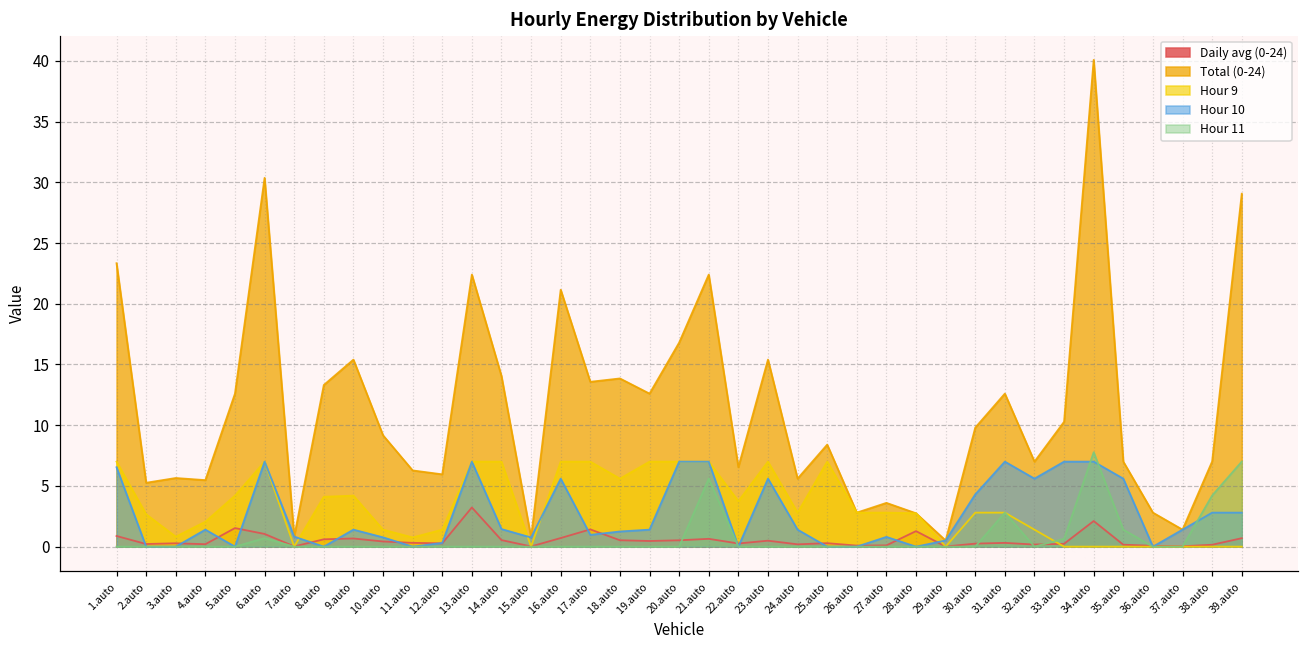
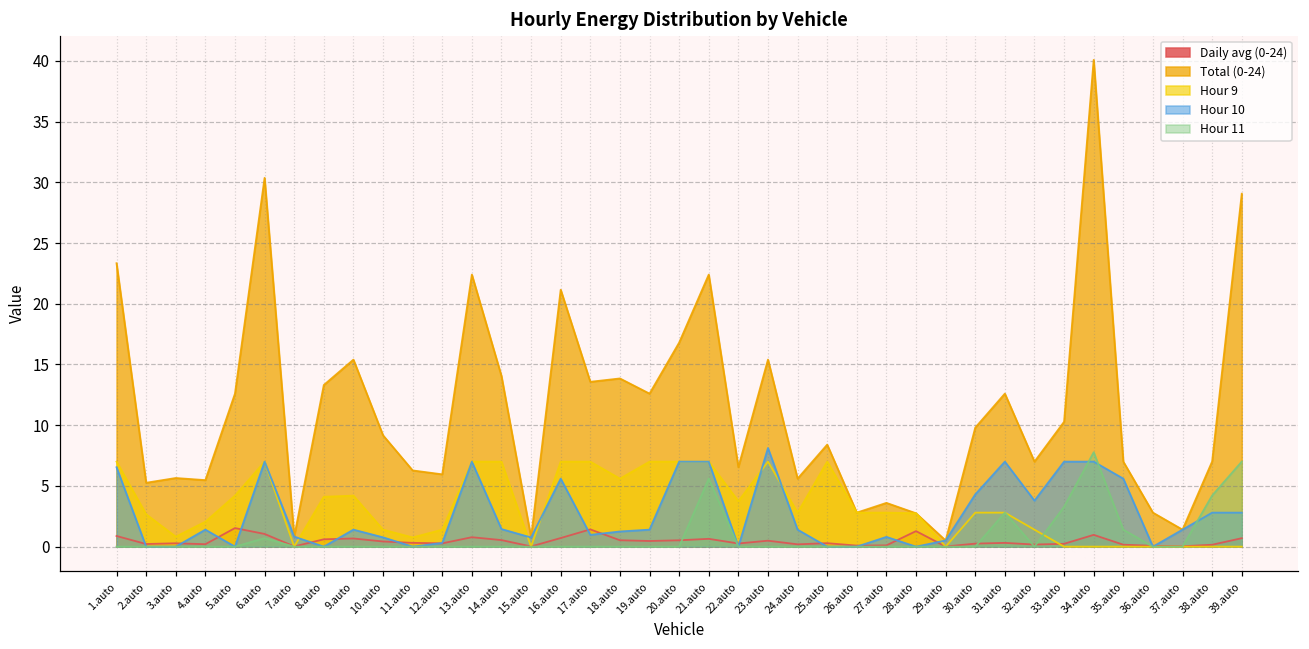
  {
    "Daily avg (0-24)": {
      "1.auto": 0.9,
      "3.auto": 0.3,
      "5.auto": 1.5,
      "6.auto": 1.0,
      "8.auto": 0.6,
      "9.auto": 0.7,
      "10.auto": 0.4,
      "11.auto": 0.3,
-     "13.auto": 3.2,
+     "13.auto": 0.8,
      "14.auto": 0.5,
      "16.auto": 0.7,
      "17.auto": 1.4,
      "18.auto": 0.5,
      "19.auto": 0.5,
      "20.auto": 0.5,
      "21.auto": 0.6,
      "22.auto": 0.3,
      "23.auto": 0.5,
      "25.auto": 0.3,
      "28.auto": 1.3,
      "30.auto": 0.2,
      "31.auto": 0.3,
      "33.auto": 0.2,
-     "34.auto": 2.1,
+     "34.auto": 1.0,
      "39.auto": 0.7
    },
    "Hour 10": {
      "1.auto": 6.5,
      "4.auto": 1.4,
      "9.auto": 1.4,
      "10.auto": 0.8,
      "14.auto": 1.4,
      "16.auto": 5.6,
      "17.auto": 1.0,
      "18.auto": 1.2,
      "19.auto": 1.4,
-     "23.auto": 5.6,
+     "23.auto": 8.1,
      "24.auto": 1.4,
      "27.auto": 0.8,
      "30.auto": 4.3,
      "31.auto": 7.0,
-     "32.auto": 5.6,
+     "32.auto": 3.8,
      "33.auto": 7.0,
      "34.auto": 7.0,
      "35.auto": 5.6,
      "38.auto": 2.8,
      "39.auto": 2.8
    },
    "Hour 11": {
      "1.auto": 0.0,
      "6.auto": 0.7,
      "9.auto": 0.0,
      "10.auto": 0.0,
      "12.auto": 0.0,
      "13.auto": 0.0,
      "14.auto": 0.0,
      "16.auto": 0.0,
      "17.auto": 0.0,
      "18.auto": 0.0,
      "19.auto": 0.0,
      "20.auto": 0.0,
      "21.auto": 5.6,
      "23.auto": 0.0,
      "30.auto": 0.0,
-     "33.auto": 0.6,
+     "33.auto": 3.3,
      "34.auto": 7.8,
      "35.auto": 1.4,
      "38.auto": 4.2,
      "39.auto": 7.0
    }
  }
